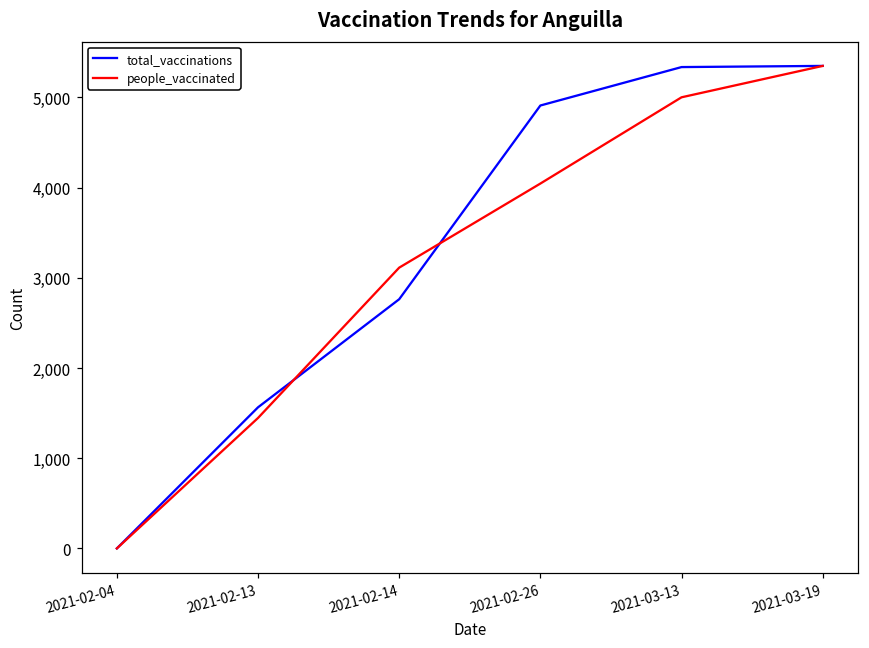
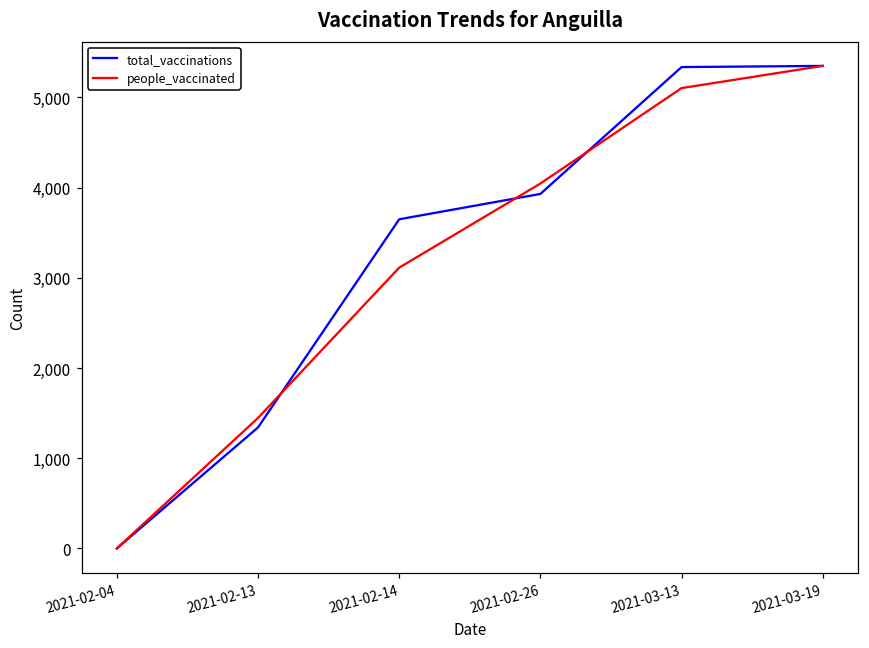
  {
    "total_vaccinations": {
-     "2021-02-13": "1,600",
-     "2021-02-14": "2,800",
-     "2021-02-26": "4,900",
+     "2021-02-13": "1,300",
+     "2021-02-14": "3,600",
+     "2021-02-26": "3,900",
      "2021-03-13": "5,300"
    },
    "people_vaccinated": {
      "2021-02-13": "1,400",
      "2021-02-14": "3,100",
      "2021-02-26": "4,000",
-     "2021-03-13": "5,000"
+     "2021-03-13": "5,100"
    }
  }
